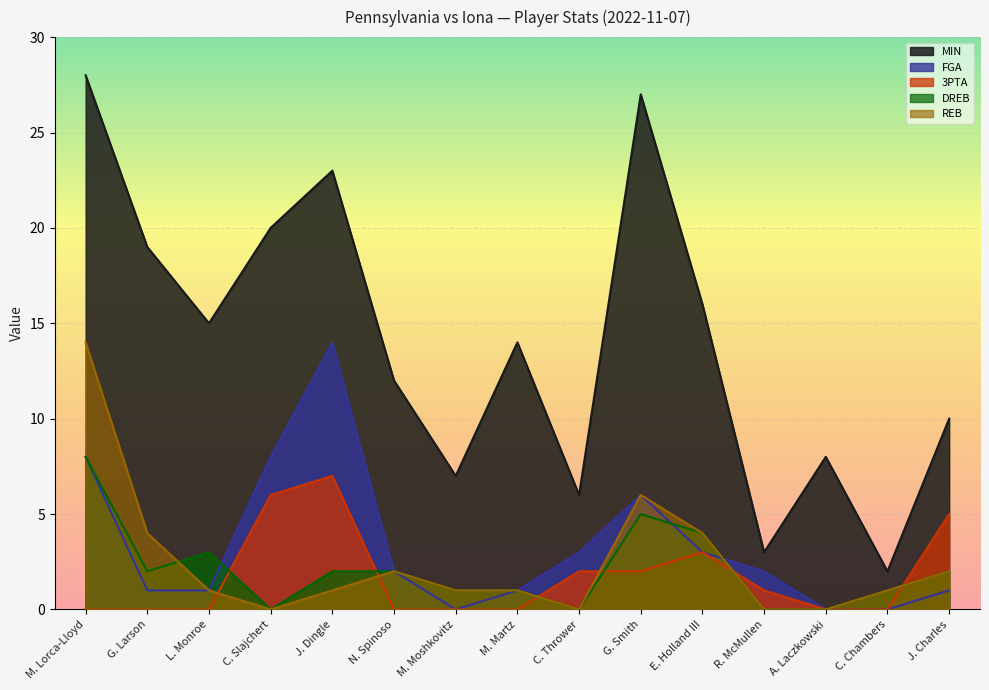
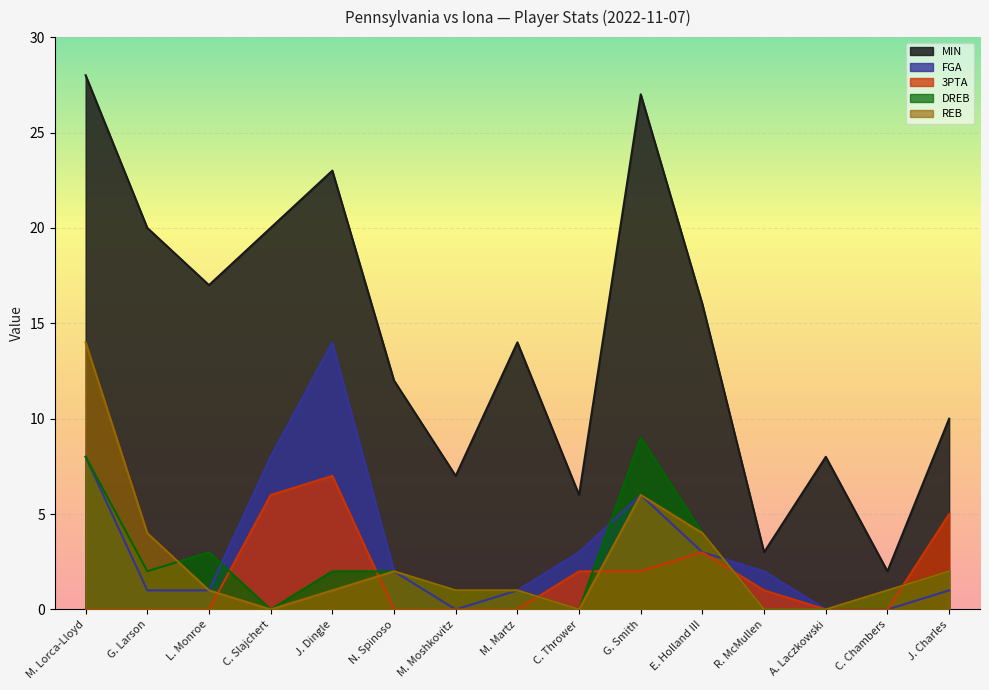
  {
    "MIN": {
      "M. Lorca-Lloyd": 28,
-     "G. Larson": 19,
-     "L. Monroe": 15,
+     "G. Larson": 20,
+     "L. Monroe": 17,
      "C. Slajchert": 20,
      "J. Dingle": 23,
      "N. Spinoso": 12,
      "M. Moshkovitz": 7,
      "M. Martz": 14,
      "C. Thrower": 6,
      "G. Smith": 27,
      "E. Holland III": 16,
      "R. McMullen": 3,
      "A. Laczkowski": 8,
      "C. Chambers": 2,
      "J. Charles": 10
    },
    "FGA": {
      "G. Larson": 1,
      "C. Slajchert": 8,
      "J. Dingle": 14,
      "C. Thrower": 3,
      "R. McMullen": 2,
      "J. Charles": 1
    },
    "3PTA": {
      "M. Lorca-Lloyd": 0,
      "G. Larson": 0,
      "L. Monroe": 0,
      "C. Slajchert": 6,
      "J. Dingle": 7,
      "N. Spinoso": 0,
      "M. Martz": 0,
      "C. Thrower": 2,
      "G. Smith": 2,
      "R. McMullen": 1,
      "J. Charles": 5
    },
    "DREB": {
      "G. Larson": 2,
      "L. Monroe": 3,
      "J. Dingle": 2,
-     "G. Smith": 5
+     "G. Smith": 9
    },
    "REB": {
      "M. Lorca-Lloyd": 14,
      "G. Larson": 4,
      "J. Dingle": 1
    }
  }
